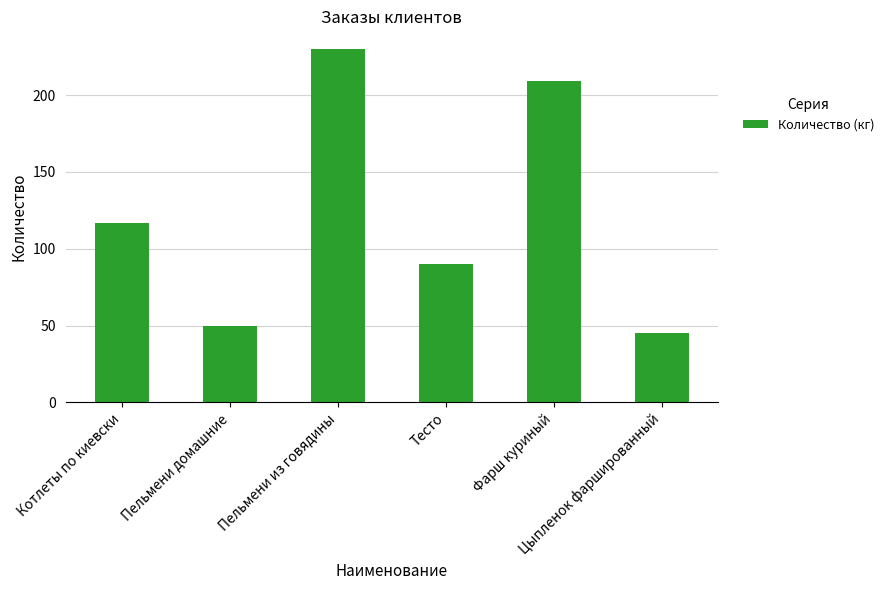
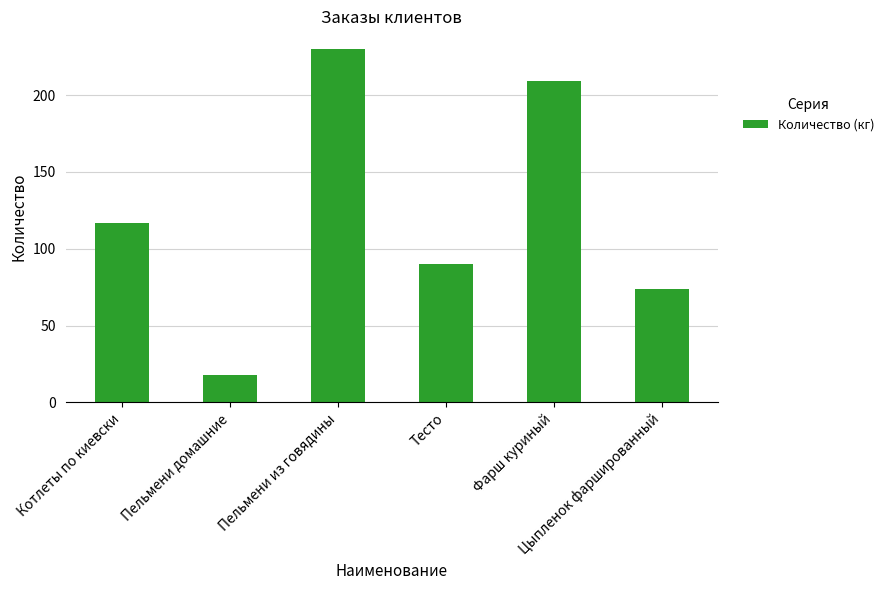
  {
    "Котлеты по киевски": 117,
-   "Пельмени домашние": 50,
+   "Пельмени домашние": 18,
    "Пельмени из говядины": 230,
    "Тесто": 90,
    "Фарш куриный": 209,
-   "Цыпленок фаршированный": 45
+   "Цыпленок фаршированный": 74
  }
